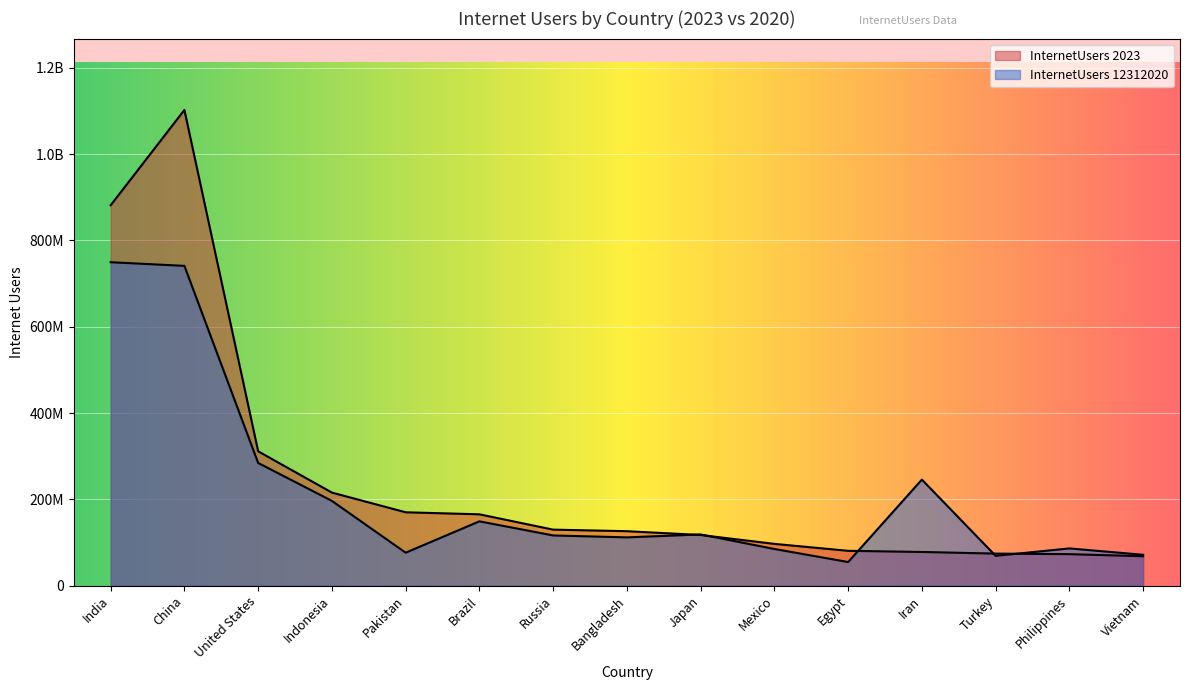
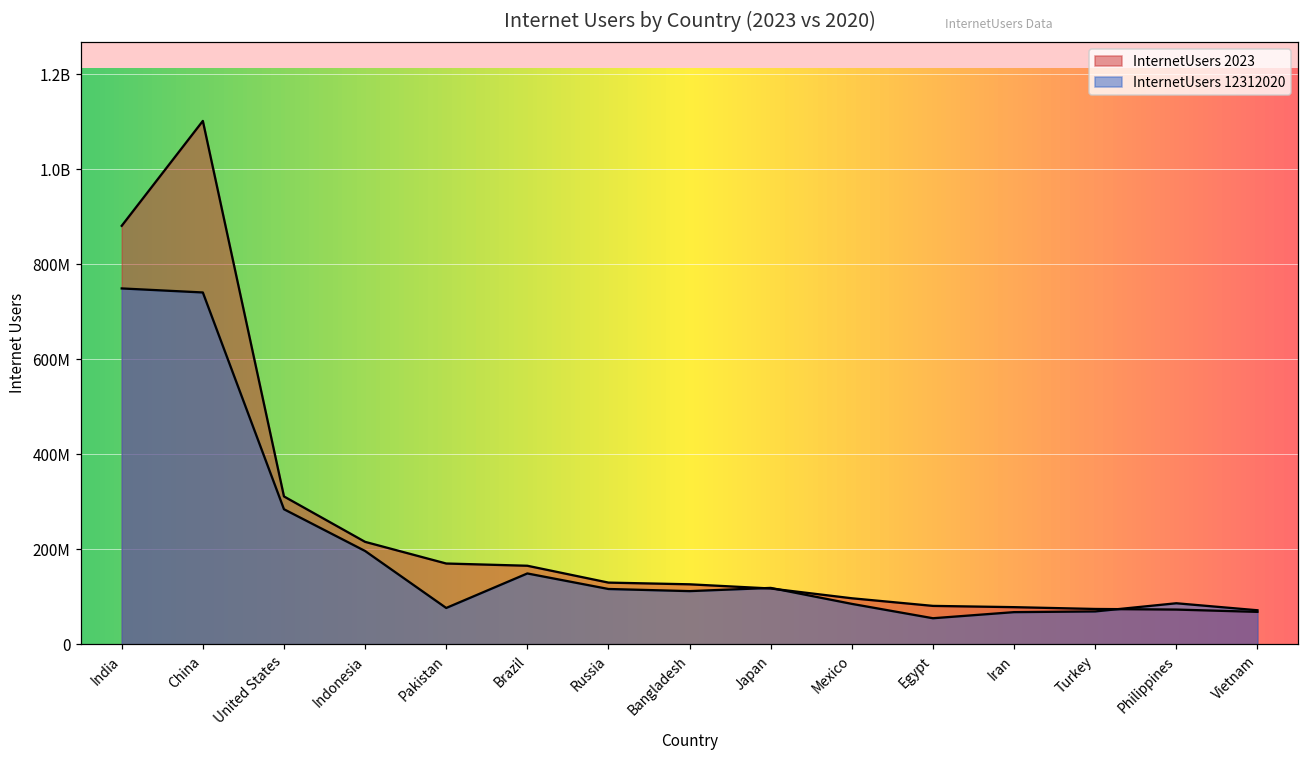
  {
    "InternetUsers 2023": {
      "India": 880000000,
      "China": 1100000000,
      "United States": 310000000,
      "Indonesia": 220000000,
      "Pakistan": 170000000,
      "Brazil": 170000000,
      "Russia": 130000000,
      "Bangladesh": 130000000,
      "Mexico": 100000000,
      "Egypt": 80000000,
      "Iran": 80000000,
      "Philippines": 70000000
    },
    "InternetUsers 12312020": {
      "India": 750000000,
      "China": 740000000,
      "United States": 280000000,
      "Indonesia": 200000000,
      "Pakistan": 80000000,
      "Brazil": 150000000,
      "Russia": 120000000,
      "Bangladesh": 110000000,
      "Mexico": 90000000,
      "Egypt": 50000000,
-     "Iran": 250000000,
+     "Iran": 70000000,
      "Philippines": 90000000
    }
  }
